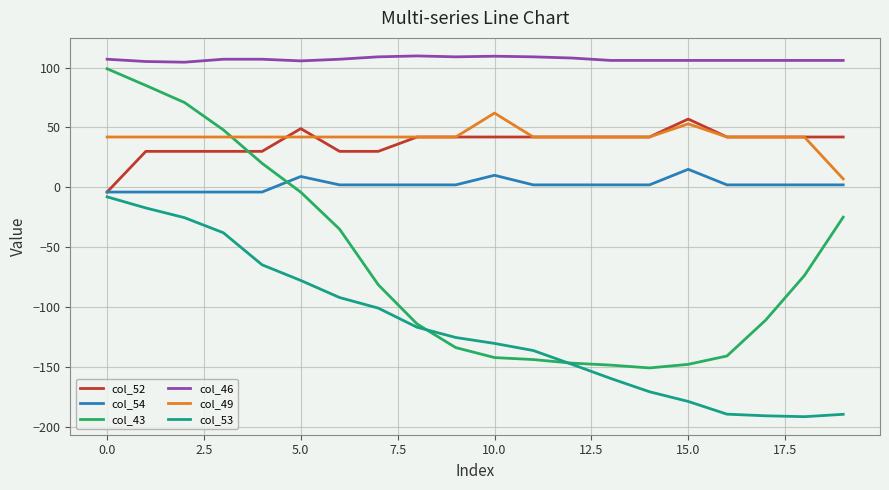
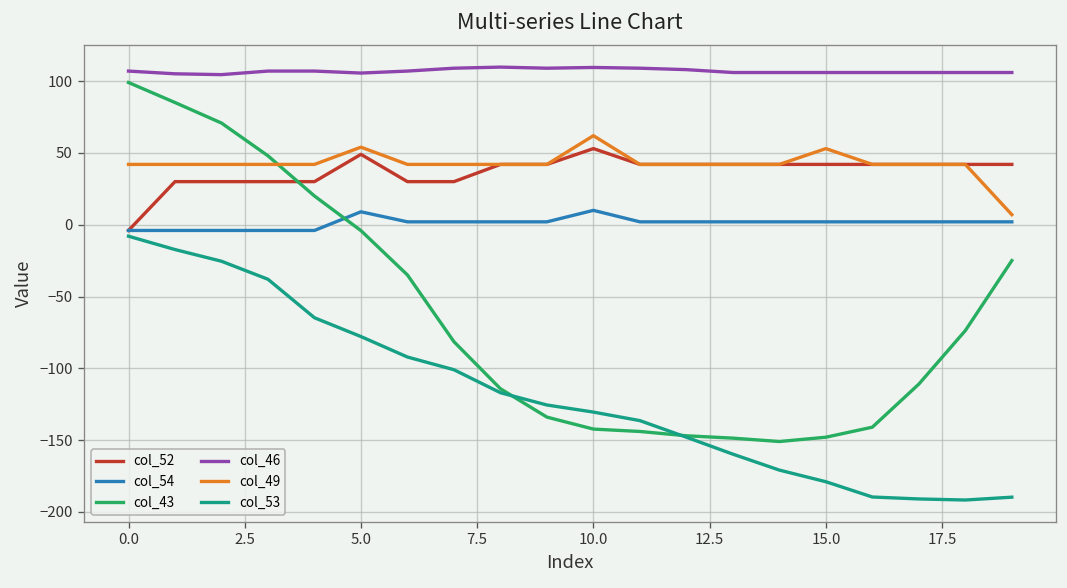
  {
    "col_52": {
      "5.0": 49,
-     "10.0": 42,
-     "15.0": 57
+     "10.0": 53,
+     "15.0": 42
    },
    "col_54": {
      "5.0": 9,
      "10.0": 10,
-     "15.0": 15
+     "15.0": 2
    },
    "col_46": {
      "0.0": 107,
      "5.0": 106,
      "10.0": 110,
      "15.0": 106
    },
    "col_49": {
      "0.0": 42,
-     "5.0": 42,
+     "5.0": 54,
      "10.0": 62,
      "15.0": 53
    }
  }
